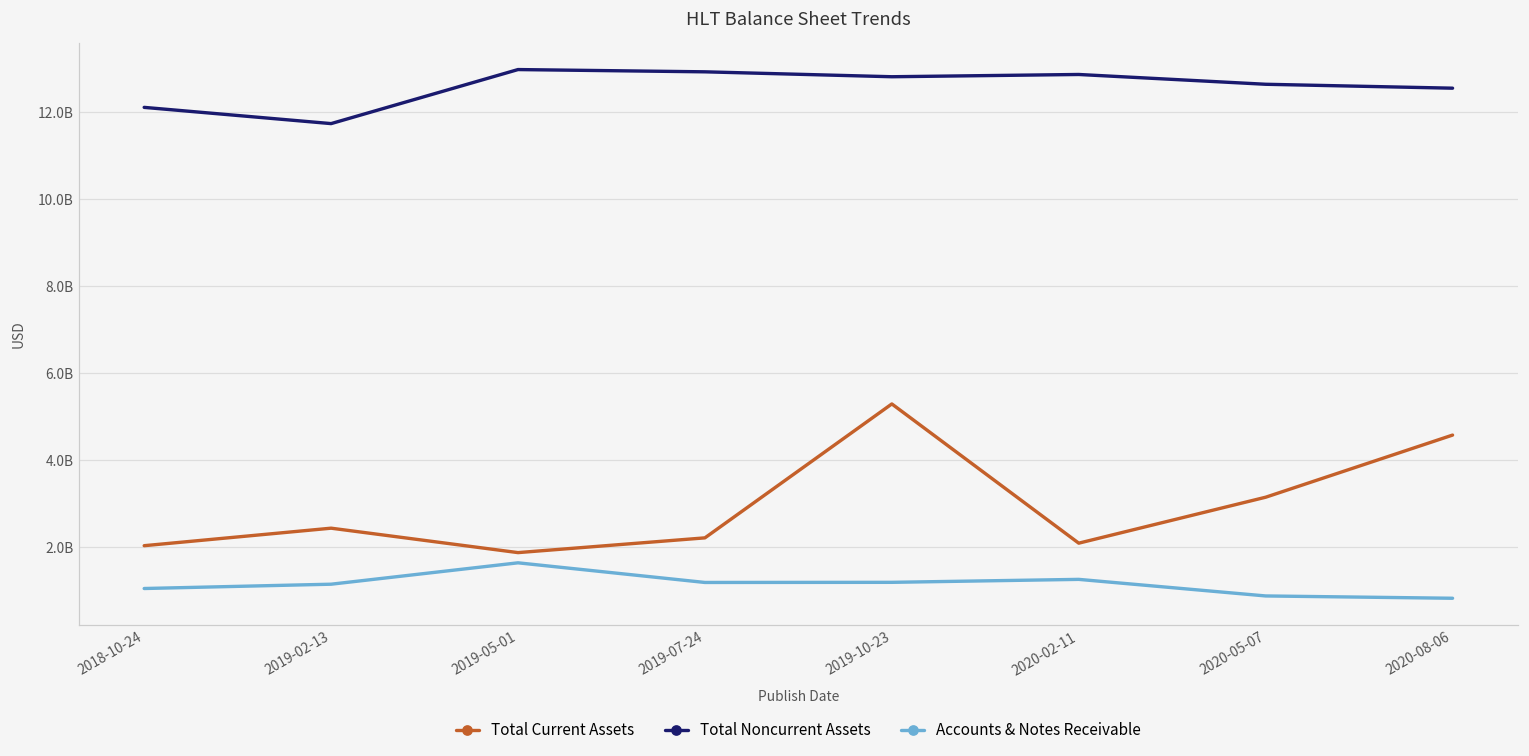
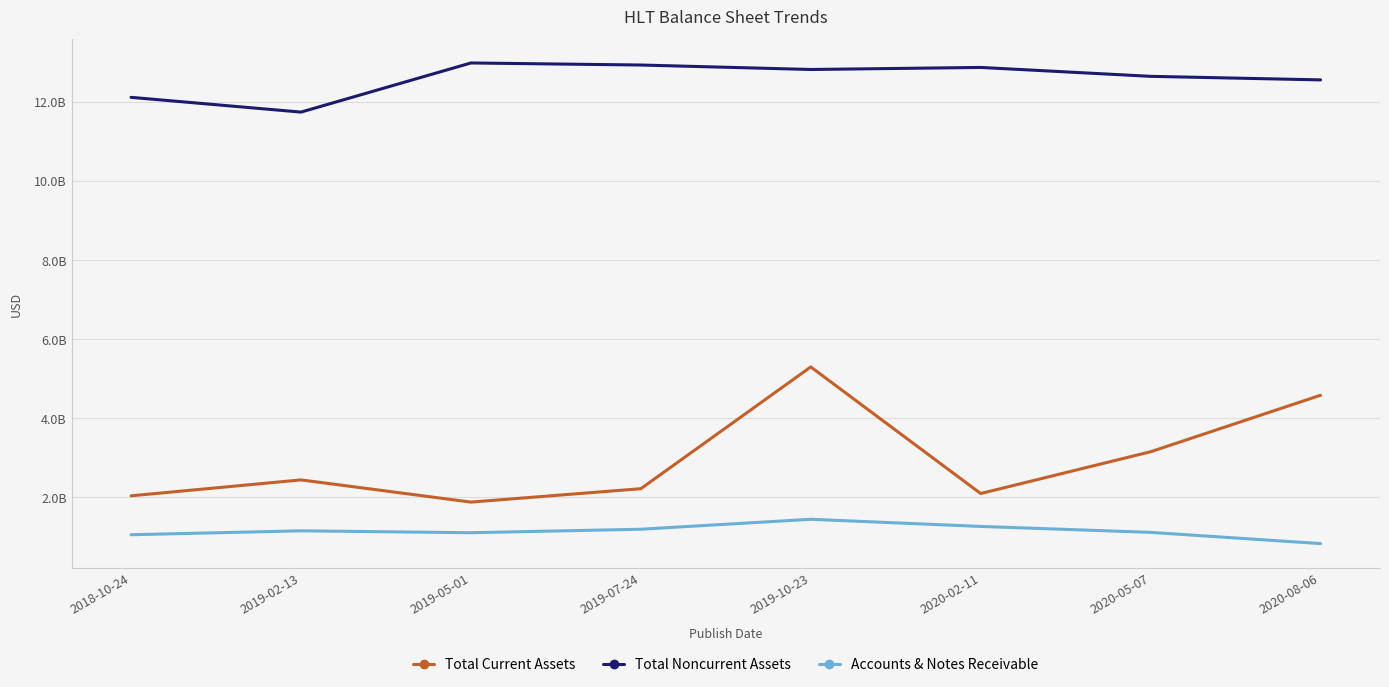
  {
    "Total Current Assets": {
      "2018-10-24": 2000000000,
      "2019-02-13": 2400000000,
      "2019-05-01": 1900000000,
      "2019-07-24": 2200000000,
      "2019-10-23": 5300000000,
      "2020-02-11": 2100000000,
      "2020-05-07": 3100000000,
      "2020-08-06": 4600000000
    },
    "Total Noncurrent Assets": {
      "2018-10-24": 12100000000,
      "2019-02-13": 11700000000,
      "2019-05-01": 13000000000,
      "2019-07-24": 12900000000,
      "2019-10-23": 12800000000,
      "2020-02-11": 12900000000,
      "2020-05-07": 12600000000,
      "2020-08-06": 12500000000
    },
    "Accounts & Notes Receivable": {
      "2018-10-24": 1100000000,
      "2019-02-13": 1200000000,
-     "2019-05-01": 1600000000,
+     "2019-05-01": 1100000000,
      "2019-07-24": 1200000000,
-     "2019-10-23": 1200000000,
+     "2019-10-23": 1400000000,
      "2020-02-11": 1300000000,
-     "2020-05-07": 900000000,
+     "2020-05-07": 1100000000,
      "2020-08-06": 800000000
    }
  }
